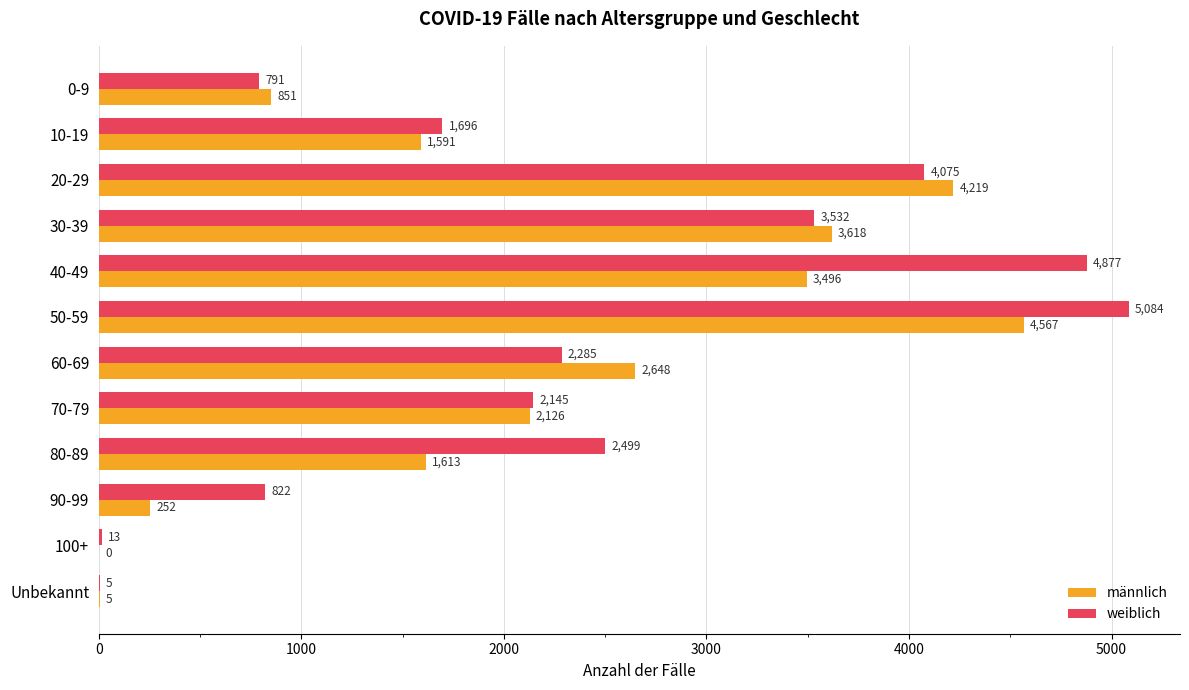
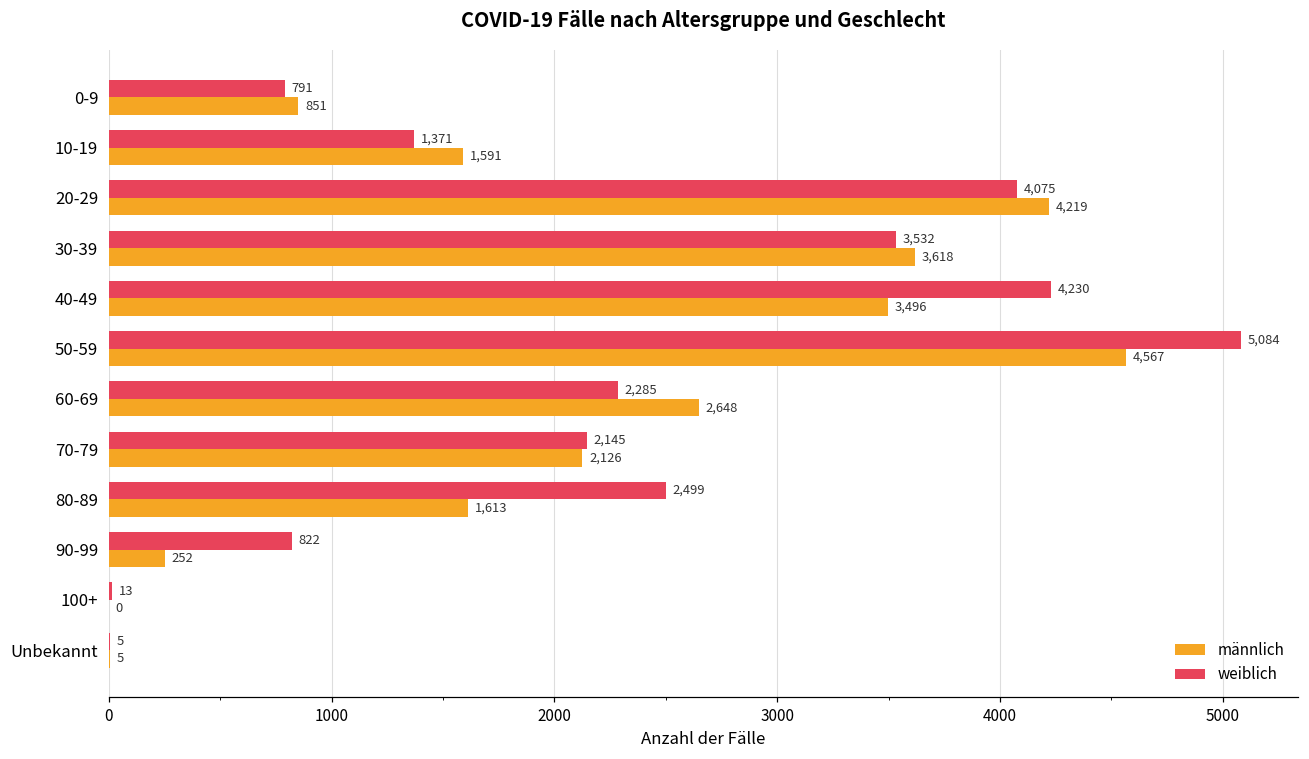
  {
    "männlich": {
      "0-9": "851",
      "10-19": "1,591",
      "20-29": "4,219",
      "30-39": "3,618",
      "40-49": "3,496",
      "50-59": "4,567",
      "60-69": "2,648",
      "70-79": "2,126",
      "80-89": "1,613",
      "90-99": "252",
      "100+": "0",
      "Unbekannt": "5"
    },
    "weiblich": {
      "0-9": "791",
-     "10-19": "1,696",
+     "10-19": "1,371",
      "20-29": "4,075",
      "30-39": "3,532",
-     "40-49": "4,877",
+     "40-49": "4,230",
      "50-59": "5,084",
      "60-69": "2,285",
      "70-79": "2,145",
      "80-89": "2,499",
      "90-99": "822",
      "100+": "13",
      "Unbekannt": "5"
    }
  }
